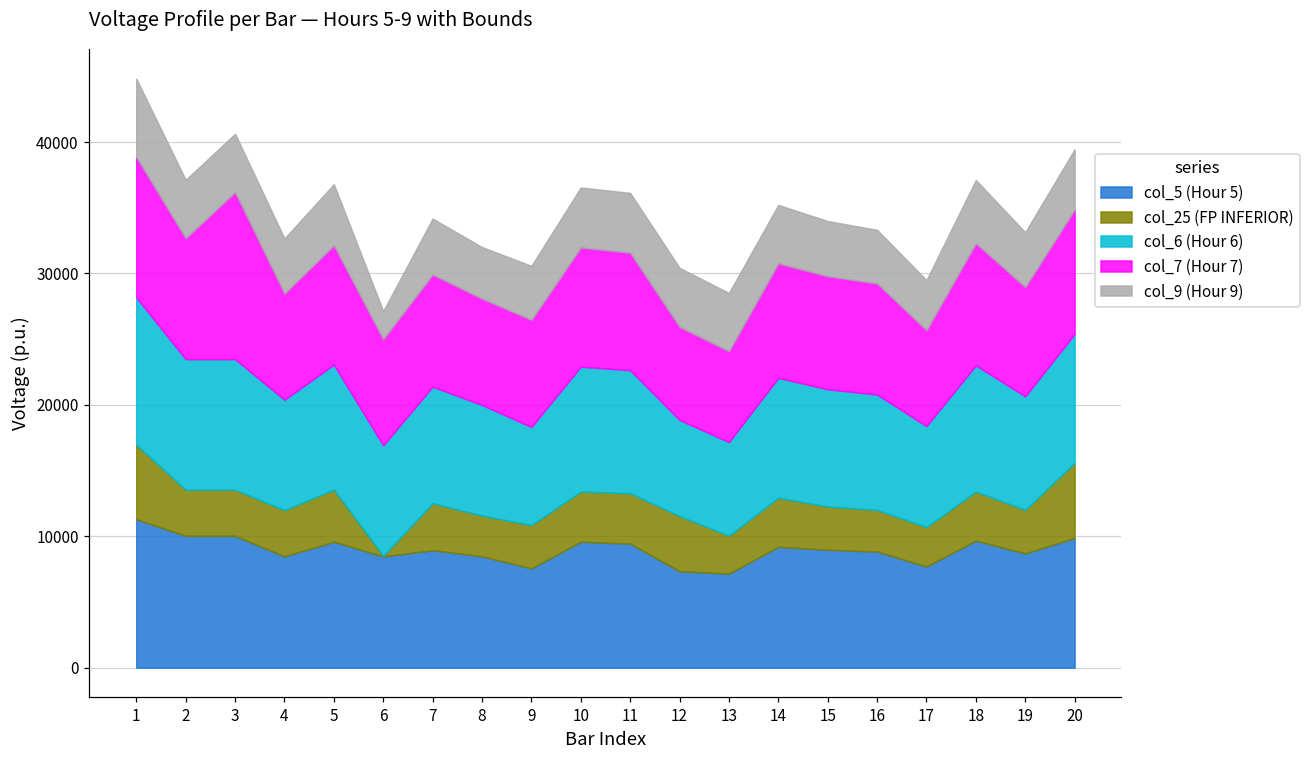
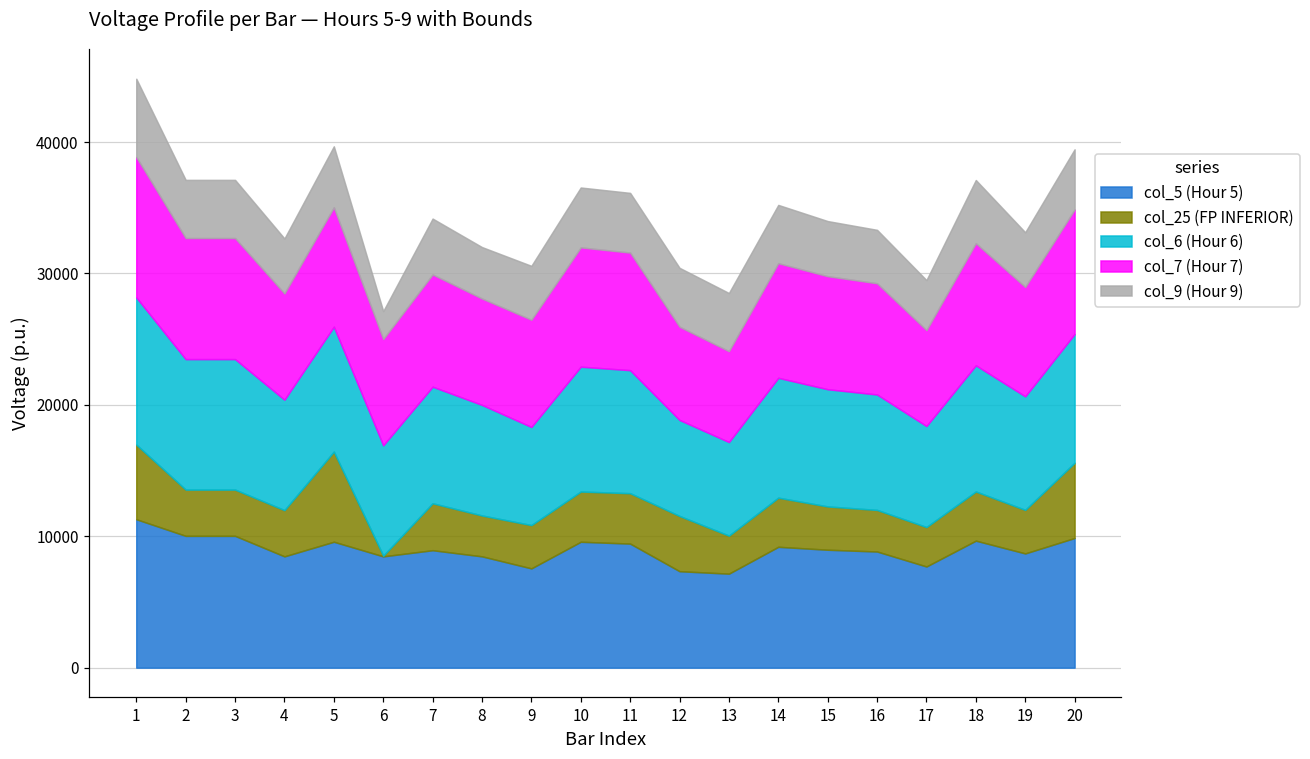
  {
    "col_5 (Hour 5)": {
      "1": 11300,
      "2": 10000,
      "3": 10000,
      "4": 8500,
      "5": 9600,
      "7": 8900,
      "8": 8500,
      "9": 7600,
      "10": 9600,
      "11": 9400,
      "12": 7300,
      "13": 7200,
      "14": 9200,
      "15": 9000,
      "16": 8800,
      "17": 7700,
      "18": 9700,
      "19": 8700,
      "20": 9900
    },
    "col_25 (FP INFERIOR)": {
      "1": 5700,
      "2": 3500,
      "3": 3500,
      "4": 3500,
-     "5": 4000,
+     "5": 6900,
      "7": 3600,
      "8": 3100,
      "9": 3300,
      "10": 3800,
      "11": 3800,
      "12": 4200,
      "13": 2900,
      "14": 3700,
      "15": 3300,
      "16": 3200,
      "17": 3000,
      "18": 3700,
      "19": 3300,
      "20": 5700
    },
    "col_6 (Hour 6)": {
      "1": 11200,
      "2": 9900,
      "3": 9900,
      "4": 8400,
      "5": 9500,
      "6": 8400,
      "7": 8900,
      "8": 8400,
      "9": 7500,
      "10": 9500,
      "11": 9400,
      "12": 7300,
      "13": 7100,
      "14": 9100,
      "15": 8900,
      "16": 8800,
      "17": 7700,
      "18": 9600,
      "19": 8600,
      "20": 9800
    },
    "col_7 (Hour 7)": {
      "1": 10700,
      "2": 9200,
-     "3": 12700,
+     "3": 9200,
      "4": 8100,
      "5": 9100,
      "6": 8100,
      "7": 8500,
      "8": 8100,
      "9": 8200,
      "10": 9100,
      "11": 8900,
      "12": 7100,
      "13": 6900,
      "14": 8700,
      "15": 8600,
      "16": 8500,
      "17": 7300,
      "18": 9300,
      "19": 8300,
      "20": 9500
    },
    "col_9 (Hour 9)": {
      "1": 6000,
      "2": 4400,
      "3": 4400,
      "4": 4200,
      "5": 4600,
      "6": 2100,
      "7": 4200,
      "8": 3900,
      "9": 4100,
      "10": 4600,
      "11": 4500,
      "12": 4500,
      "13": 4400,
      "14": 4400,
      "15": 4200,
      "16": 4100,
      "17": 3800,
      "18": 4800,
      "19": 4200,
      "20": 4600
    }
  }
